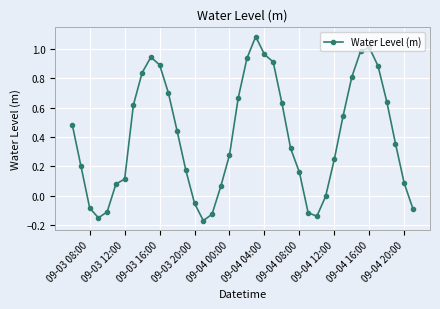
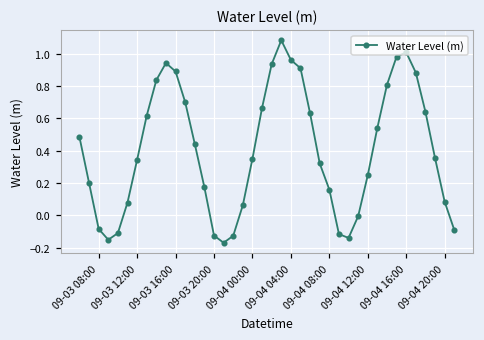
  {
    "09-03 08:00": -0.08,
-   "09-03 12:00": 0.11,
+   "09-03 12:00": 0.34,
    "09-03 16:00": 0.89,
-   "09-03 20:00": -0.05,
-   "09-04 00:00": 0.28,
+   "09-03 20:00": -0.13,
+   "09-04 00:00": 0.35,
    "09-04 04:00": 0.96,
    "09-04 08:00": 0.16,
    "09-04 12:00": 0.25,
    "09-04 20:00": 0.08
  }
